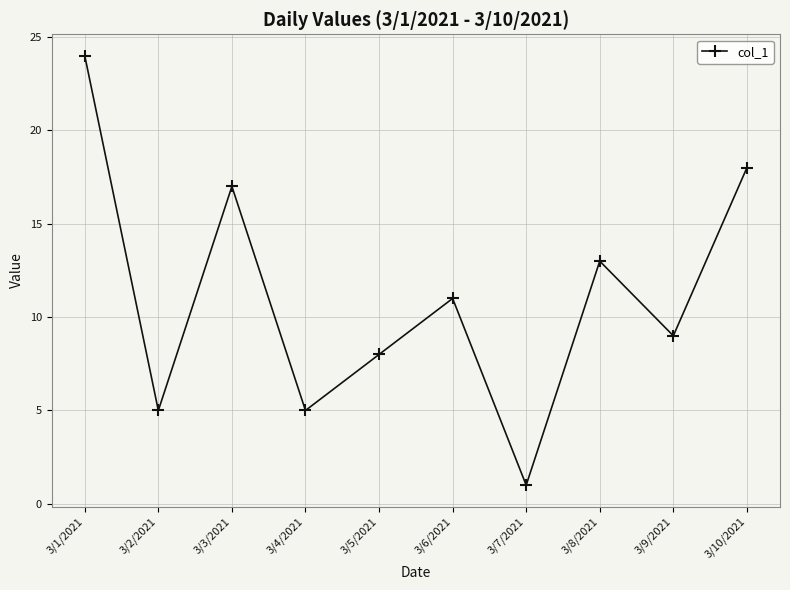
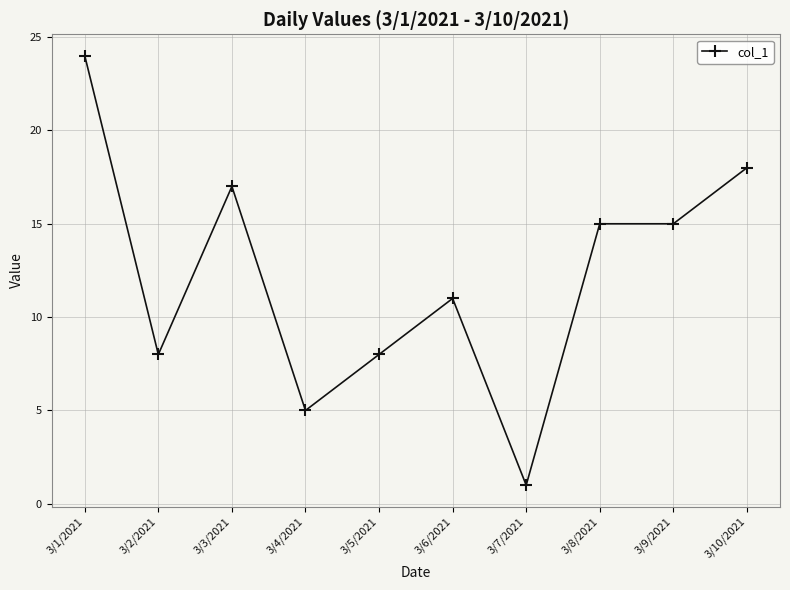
  {
    "3/1/2021": 24,
-   "3/2/2021": 5,
+   "3/2/2021": 8,
    "3/3/2021": 17,
    "3/4/2021": 5,
    "3/5/2021": 8,
    "3/6/2021": 11,
    "3/7/2021": 1,
-   "3/8/2021": 13,
-   "3/9/2021": 9,
+   "3/8/2021": 15,
+   "3/9/2021": 15,
    "3/10/2021": 18
  }
